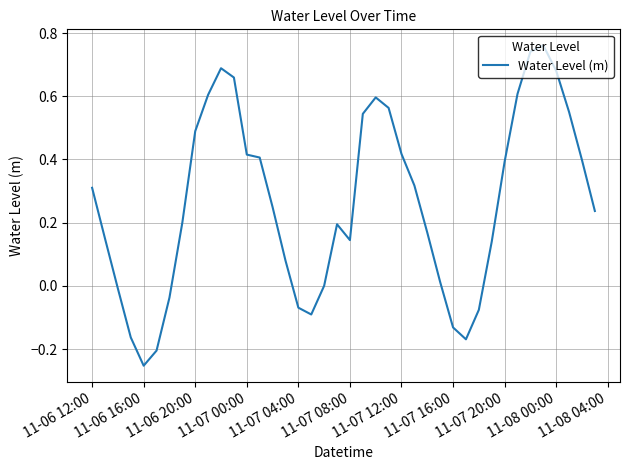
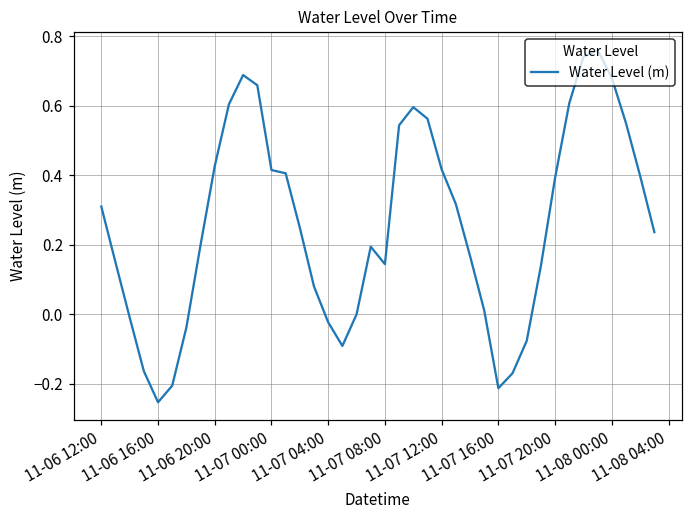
  {
    "11-06 12:00": 0.31,
    "11-06 16:00": -0.25,
-   "11-06 20:00": 0.49,
+   "11-06 20:00": 0.43,
    "11-07 00:00": 0.42,
-   "11-07 04:00": -0.07,
+   "11-07 04:00": -0.02,
    "11-07 08:00": 0.14,
    "11-07 12:00": 0.42,
-   "11-07 16:00": -0.13,
+   "11-07 16:00": -0.21,
    "11-07 20:00": 0.39
  }
